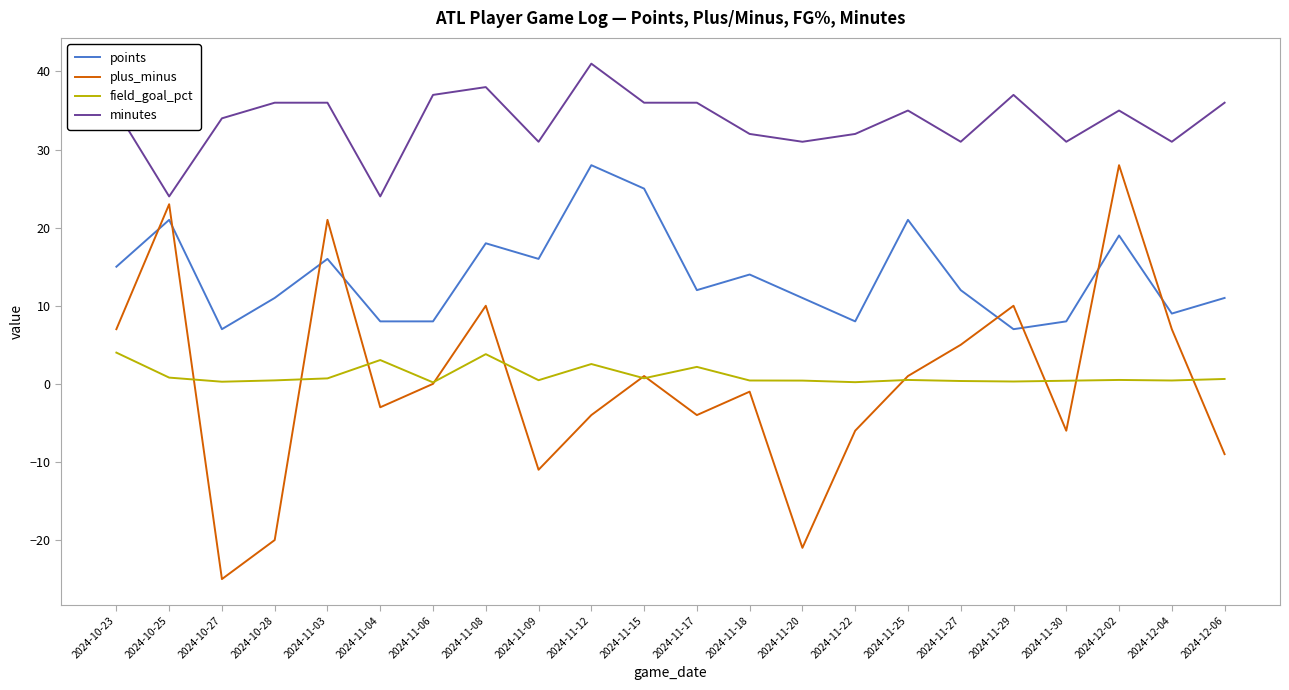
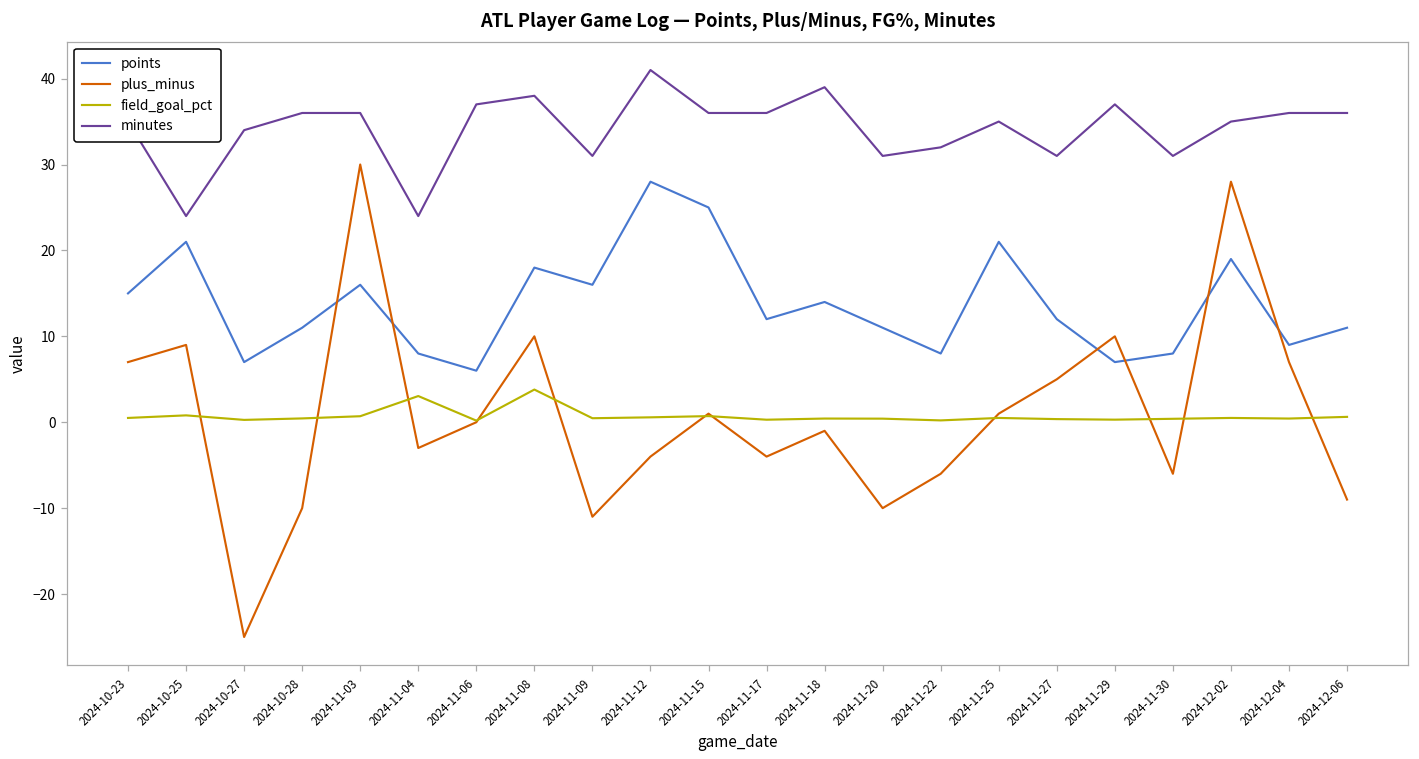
  {
    "points": {
      "2024-10-23": 15,
      "2024-10-25": 21,
      "2024-10-27": 7,
      "2024-10-28": 11,
      "2024-11-03": 16,
      "2024-11-04": 8,
-     "2024-11-06": 8,
+     "2024-11-06": 6,
      "2024-11-08": 18,
      "2024-11-09": 16,
      "2024-11-12": 28,
      "2024-11-15": 25,
      "2024-11-17": 12,
      "2024-11-18": 14,
      "2024-11-20": 11,
      "2024-11-22": 8,
      "2024-11-25": 21,
      "2024-11-27": 12,
      "2024-11-29": 7,
      "2024-11-30": 8,
      "2024-12-02": 19,
      "2024-12-04": 9,
      "2024-12-06": 11
    },
    "plus_minus": {
      "2024-10-23": 7,
-     "2024-10-25": 23,
+     "2024-10-25": 9,
      "2024-10-27": -25,
-     "2024-10-28": -20,
-     "2024-11-03": 21,
+     "2024-10-28": -10,
+     "2024-11-03": 30,
      "2024-11-04": -3,
      "2024-11-08": 10,
      "2024-11-09": -11,
      "2024-11-12": -4,
      "2024-11-17": -4,
      "2024-11-18": -1,
-     "2024-11-20": -21,
+     "2024-11-20": -10,
      "2024-11-22": -6,
      "2024-11-25": 1,
      "2024-11-27": 5,
      "2024-11-29": 10,
      "2024-11-30": -6,
      "2024-12-02": 28,
      "2024-12-04": 7,
      "2024-12-06": -9
    },
    "field_goal_pct": {
-     "2024-10-23": 4,
+     "2024-10-23": 1,
      "2024-10-25": 1,
      "2024-10-27": 0,
      "2024-10-28": 0,
      "2024-11-03": 1,
      "2024-11-04": 3,
      "2024-11-08": 4,
      "2024-11-09": 0,
-     "2024-11-12": 3,
-     "2024-11-17": 2,
+     "2024-11-12": 1,
+     "2024-11-17": 0,
      "2024-11-18": 0,
      "2024-11-20": 0,
      "2024-11-22": 0,
      "2024-11-25": 1,
      "2024-11-27": 0,
      "2024-11-29": 0,
      "2024-11-30": 0,
      "2024-12-02": 1,
      "2024-12-04": 0,
      "2024-12-06": 1
    },
    "minutes": {
      "2024-10-25": 24,
      "2024-10-27": 34,
      "2024-10-28": 36,
      "2024-11-03": 36,
      "2024-11-04": 24,
      "2024-11-06": 37,
      "2024-11-08": 38,
      "2024-11-09": 31,
      "2024-11-12": 41,
      "2024-11-15": 36,
      "2024-11-17": 36,
-     "2024-11-18": 32,
+     "2024-11-18": 39,
      "2024-11-20": 31,
      "2024-11-22": 32,
      "2024-11-25": 35,
      "2024-11-27": 31,
      "2024-11-29": 37,
      "2024-11-30": 31,
      "2024-12-02": 35,
-     "2024-12-04": 31,
+     "2024-12-04": 36,
      "2024-12-06": 36
    }
  }
